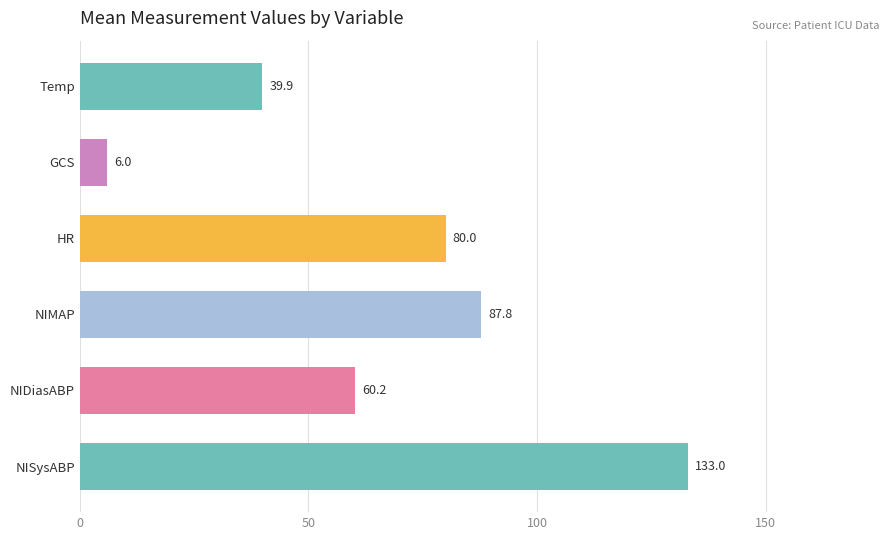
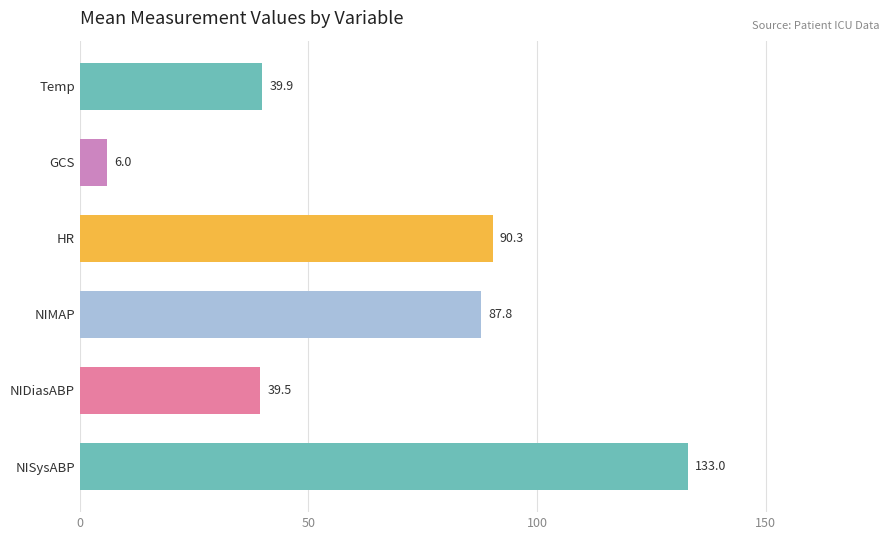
  {
    "Temp": 39.9,
    "GCS": 6.0,
-   "HR": 80.0,
+   "HR": 90.3,
    "NIMAP": 87.8,
-   "NIDiasABP": 60.2,
+   "NIDiasABP": 39.5,
    "NISysABP": 133.0
  }
